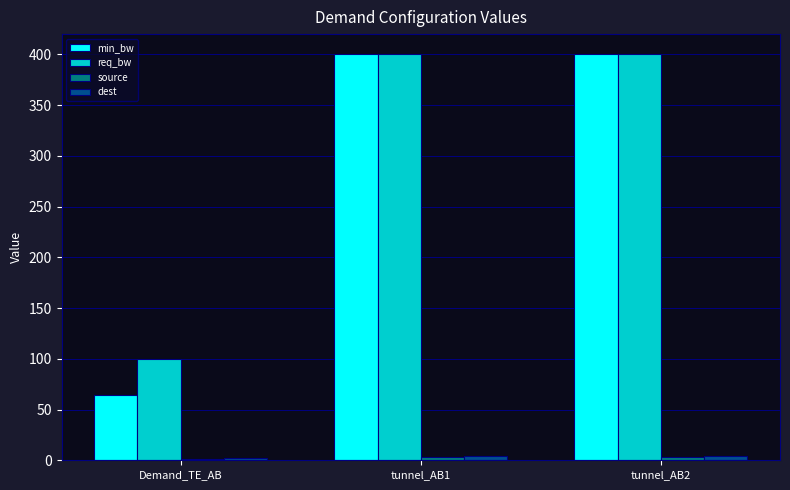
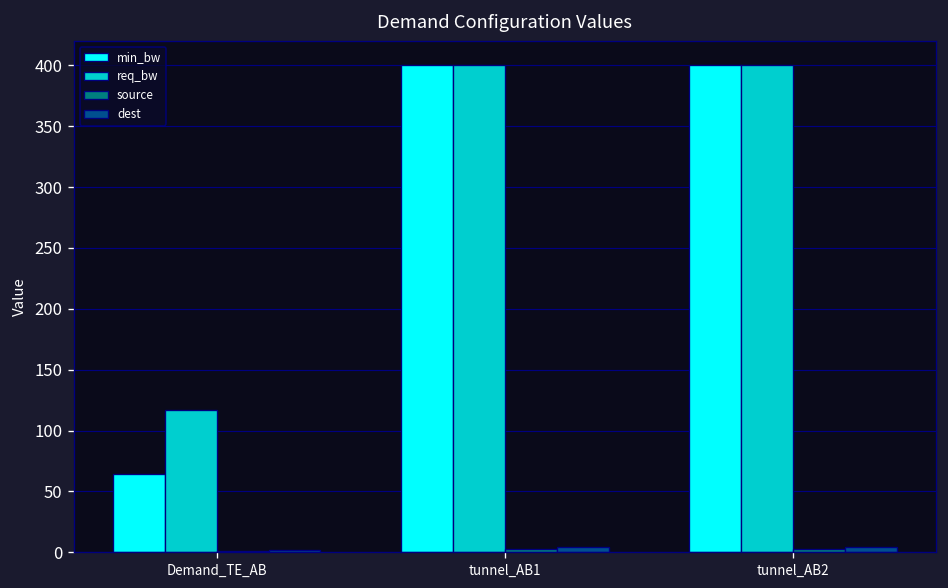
  {
    "min_bw": {
      "Demand_TE_AB": 64,
      "tunnel_AB1": 400,
      "tunnel_AB2": 400
    },
    "req_bw": {
-     "Demand_TE_AB": 100,
+     "Demand_TE_AB": 117,
      "tunnel_AB1": 400,
      "tunnel_AB2": 400
    }
  }
